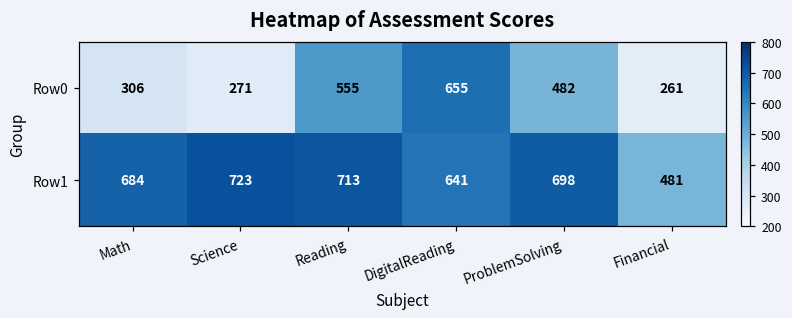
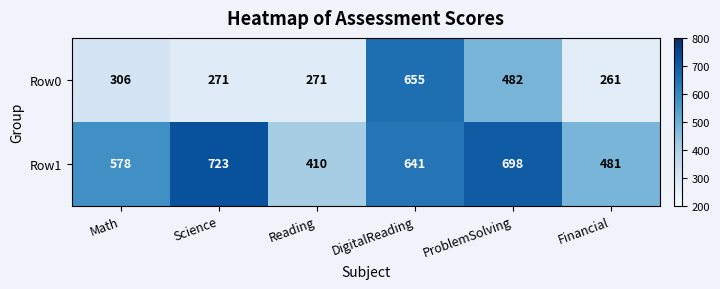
  {
    "Row0": {
      "Math": 306,
      "Science": 271,
-     "Reading": 555,
+     "Reading": 271,
      "DigitalReading": 655,
      "ProblemSolving": 482,
      "Financial": 261
    },
    "Row1": {
-     "Math": 684,
+     "Math": 578,
      "Science": 723,
-     "Reading": 713,
+     "Reading": 410,
      "DigitalReading": 641,
      "ProblemSolving": 698,
      "Financial": 481
    }
  }
